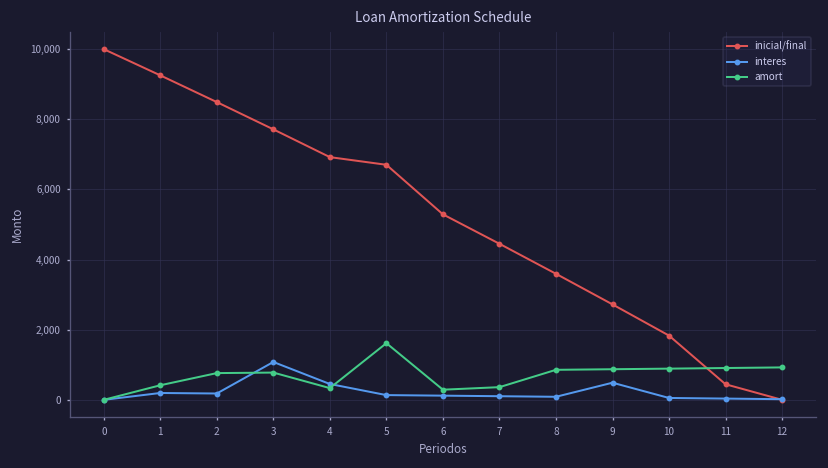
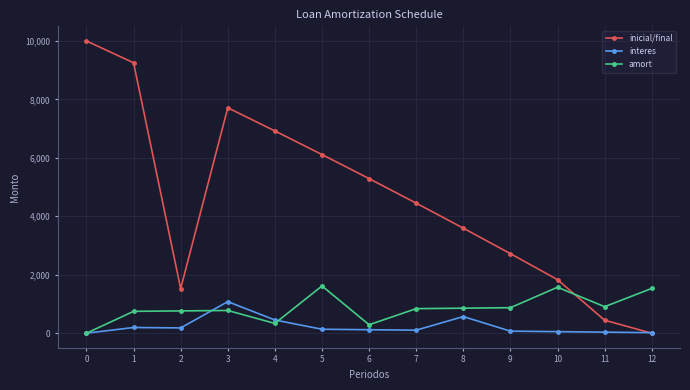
  {
    "inicial/final": {
      "0": "10,000",
      "1": "9,300",
-     "2": "8,500",
+     "2": "1,500",
      "3": "7,700",
      "4": "6,900",
-     "5": "6,700",
+     "5": "6,100",
      "6": "5,300",
      "7": "4,400",
      "8": "3,600",
      "9": "2,700",
      "10": "1,800",
      "11": "400"
    },
    "interes": {
      "1": "200",
      "2": "200",
      "3": "1,100",
      "4": "500",
      "5": "100",
      "6": "100",
      "7": "100",
-     "8": "100",
-     "9": "500",
+     "8": "600",
+     "9": "100",
      "10": "100",
      "11": "0"
    },
    "amort": {
-     "1": "400",
+     "1": "700",
      "2": "800",
      "3": "800",
      "4": "300",
      "5": "1,600",
      "6": "300",
-     "7": "400",
+     "7": "800",
      "8": "900",
      "9": "900",
-     "10": "900",
+     "10": "1,600",
      "11": "900",
-     "12": "900"
+     "12": "1,500"
    }
  }
